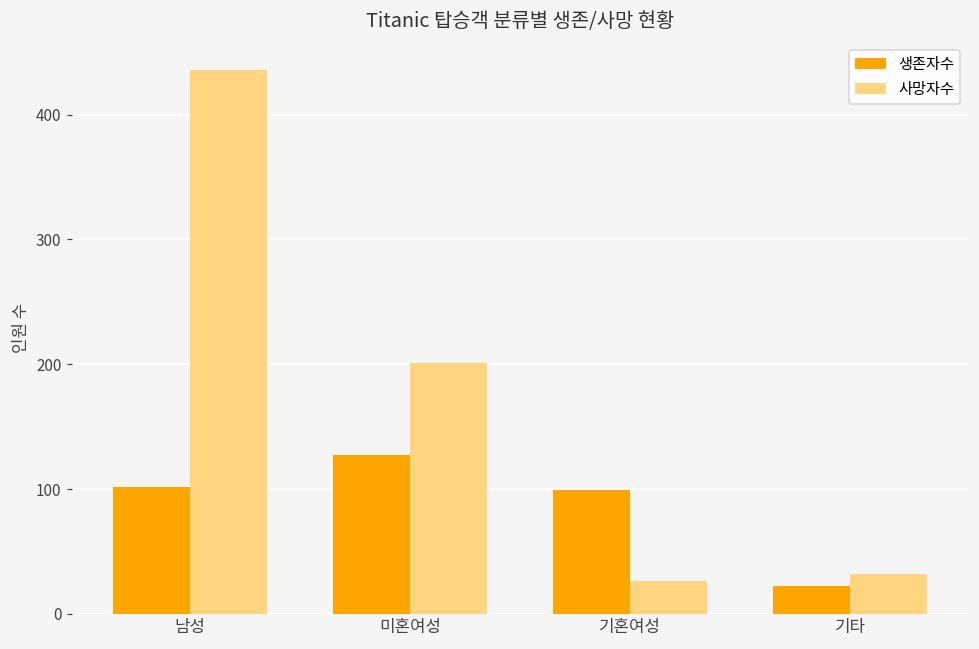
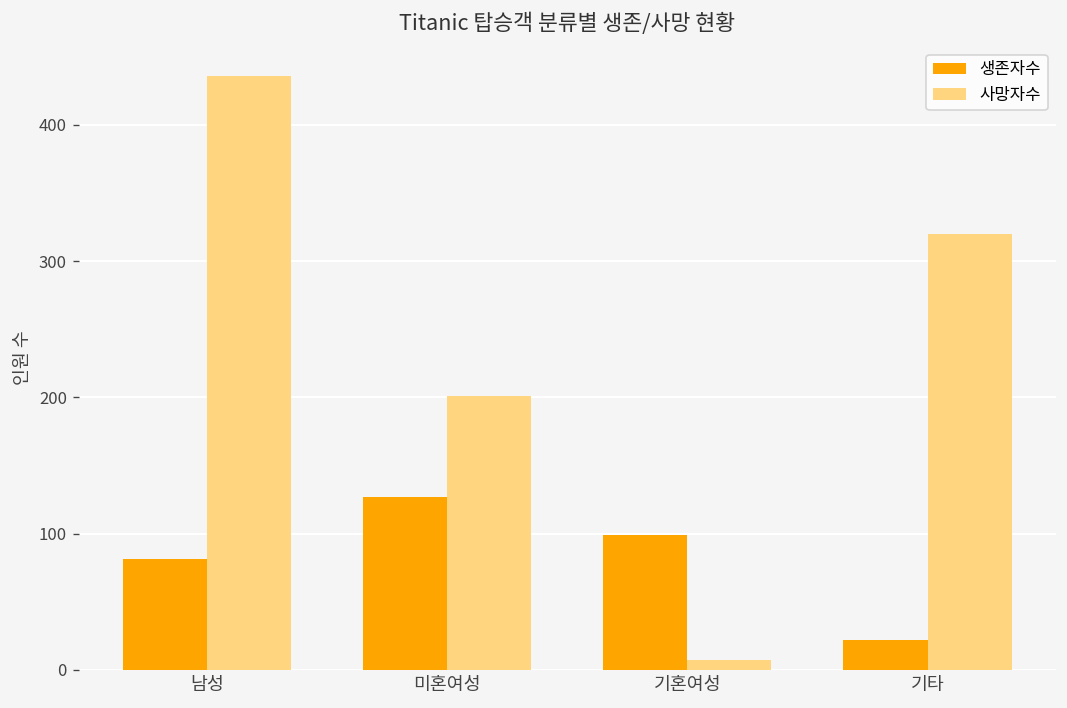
  {
    "생존자수": {
-     "남성": 102,
+     "남성": 81,
      "미혼여성": 127,
      "기혼여성": 99,
      "기타": 22
    },
    "사망자수": {
      "남성": 436,
      "미혼여성": 201,
-     "기혼여성": 26,
-     "기타": 32
+     "기혼여성": 7,
+     "기타": 320
    }
  }
